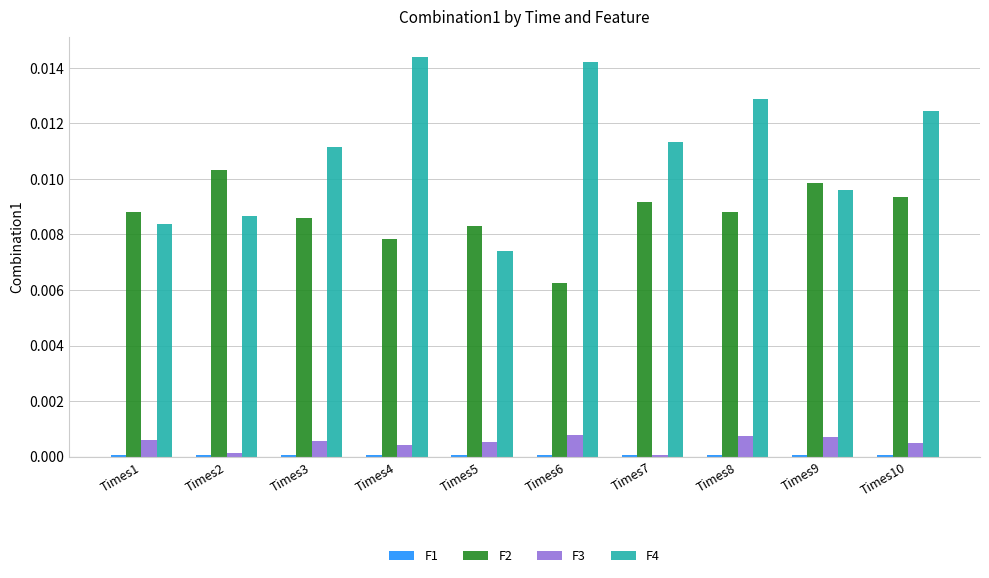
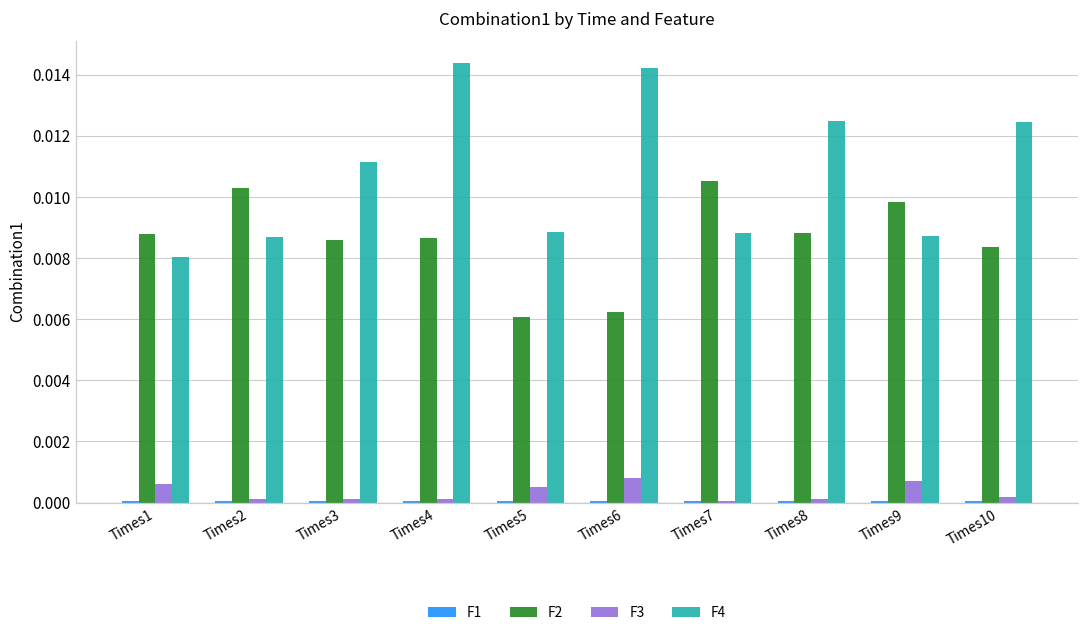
  {
    "F2": {
      "Times1": 0.0088,
      "Times2": 0.0103,
      "Times3": 0.0086,
-     "Times4": 0.0078,
-     "Times5": 0.0083,
+     "Times4": 0.0087,
+     "Times5": 0.0061,
      "Times6": 0.0063,
-     "Times7": 0.0092,
+     "Times7": 0.0105,
      "Times8": 0.0088,
      "Times9": 0.0098,
-     "Times10": 0.0094
+     "Times10": 0.0084
    },
    "F3": {
      "Times1": 0.0006,
      "Times2": 0.0001,
-     "Times3": 0.0006,
-     "Times4": 0.0004,
+     "Times3": 0.0001,
+     "Times4": 0.0001,
      "Times5": 0.0005,
      "Times6": 0.0008,
-     "Times8": 0.0008,
+     "Times8": 0.0001,
      "Times9": 0.0007,
-     "Times10": 0.0005
+     "Times10": 0.0002
    },
    "F4": {
-     "Times1": 0.0084,
+     "Times1": 0.0080,
      "Times2": 0.0087,
      "Times3": 0.0112,
      "Times4": 0.0144,
-     "Times5": 0.0074,
+     "Times5": 0.0089,
      "Times6": 0.0142,
-     "Times7": 0.0113,
-     "Times8": 0.0129,
-     "Times9": 0.0096,
+     "Times7": 0.0088,
+     "Times8": 0.0125,
+     "Times9": 0.0087,
      "Times10": 0.0124
    }
  }
